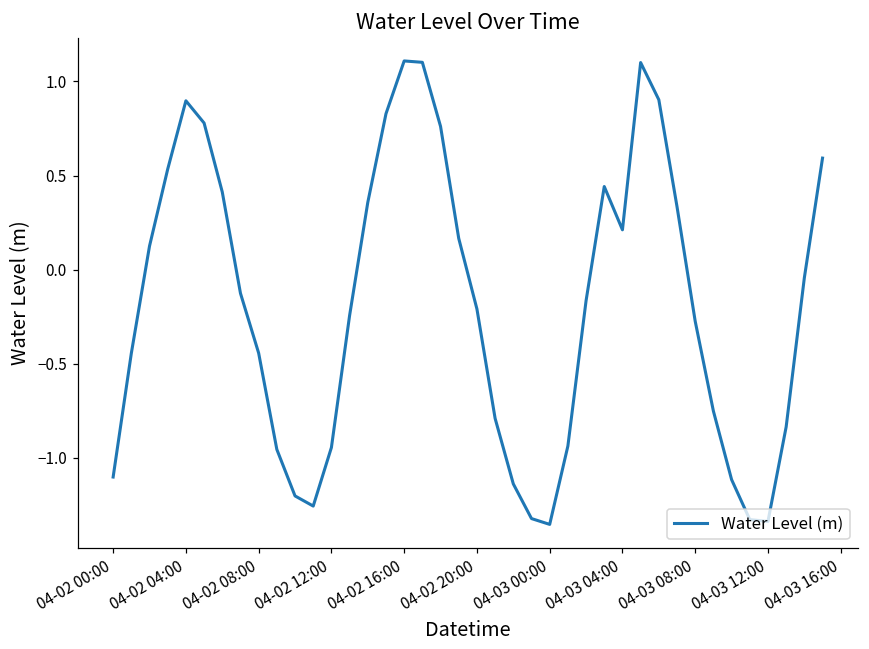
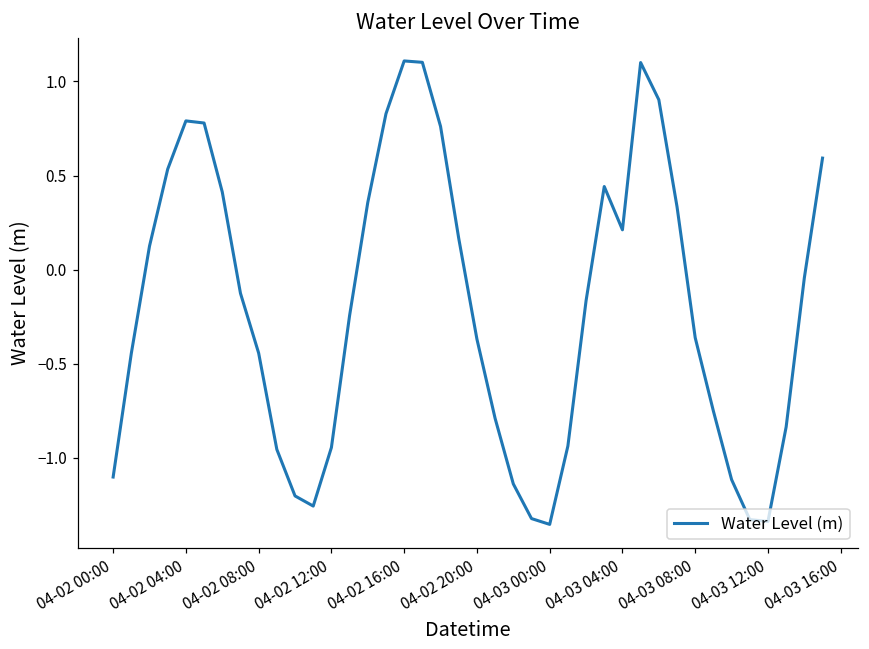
  {
    "04-02 00:00": -1.10,
-   "04-02 04:00": 0.90,
+   "04-02 04:00": 0.79,
    "04-02 08:00": -0.44,
    "04-02 12:00": -0.95,
    "04-02 16:00": 1.11,
-   "04-02 20:00": -0.21,
+   "04-02 20:00": -0.37,
    "04-03 00:00": -1.36,
    "04-03 04:00": 0.21,
-   "04-03 08:00": -0.28
+   "04-03 08:00": -0.36
  }
